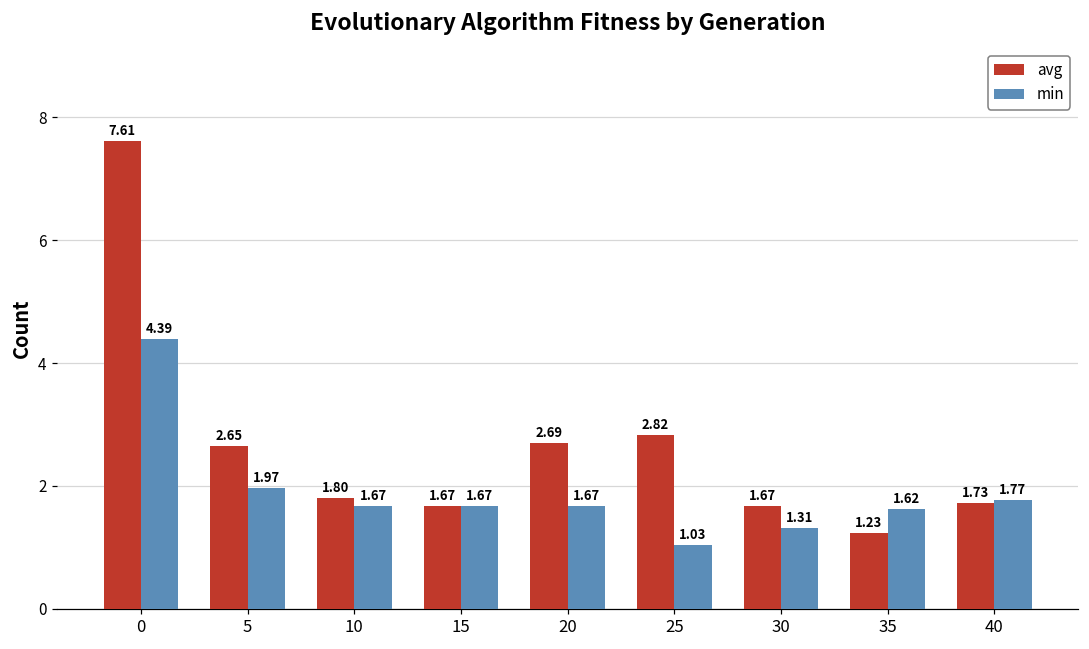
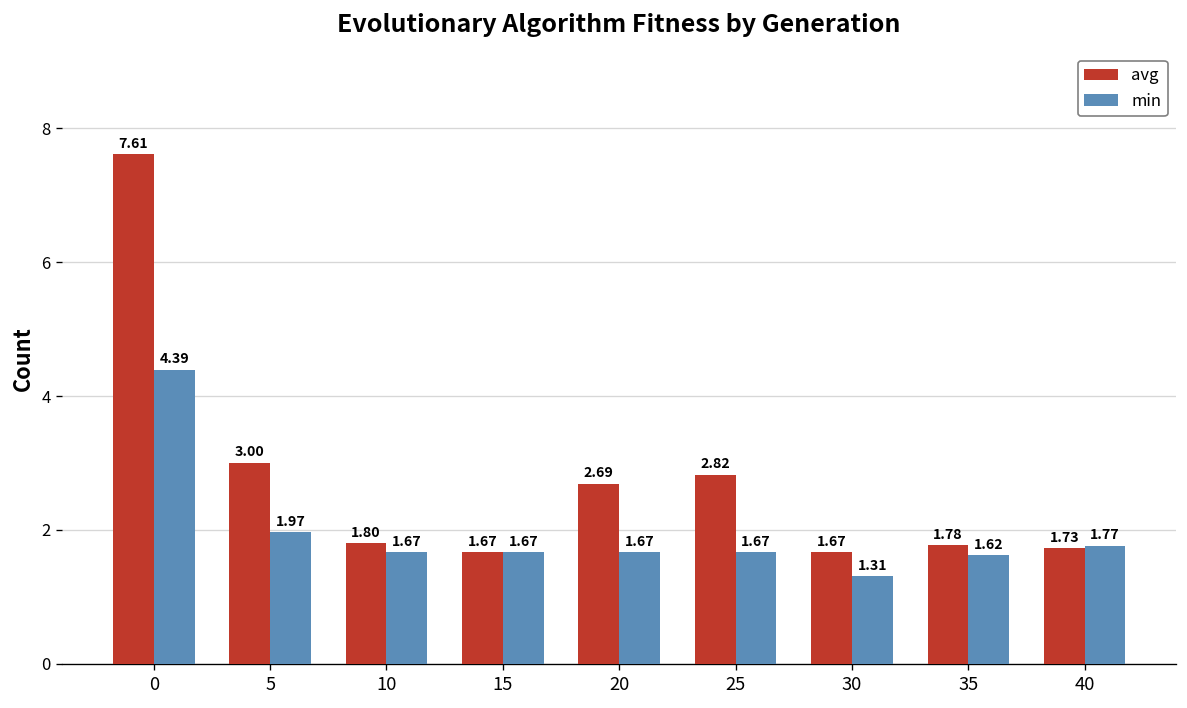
  {
    "avg": {
      "0": 7.61,
-     "5": 2.65,
+     "5": 3.00,
      "10": 1.80,
      "15": 1.67,
      "20": 2.69,
      "25": 2.82,
      "30": 1.67,
-     "35": 1.23,
+     "35": 1.78,
      "40": 1.73
    },
    "min": {
      "0": 4.39,
      "5": 1.97,
      "10": 1.67,
      "15": 1.67,
      "20": 1.67,
-     "25": 1.03,
+     "25": 1.67,
      "30": 1.31,
      "35": 1.62,
      "40": 1.77
    }
  }
